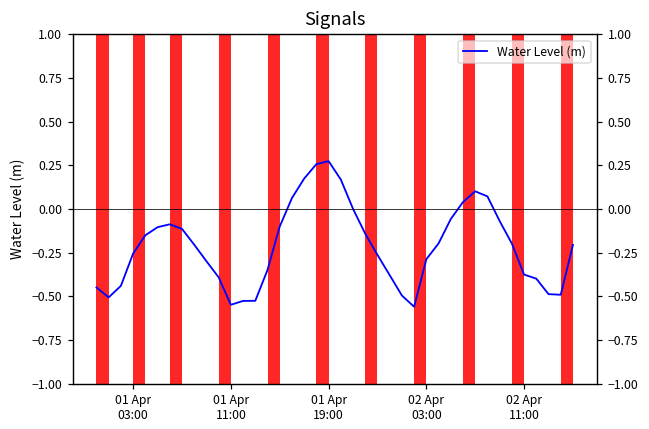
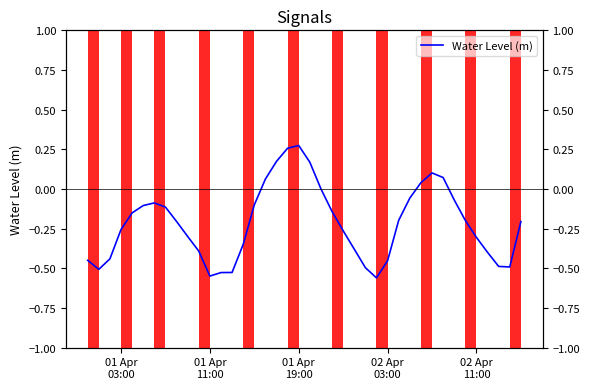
  {
    "01 Apr 03:00": -0.26,
    "01 Apr 11:00": -0.55,
    "01 Apr 19:00": 0.27,
-   "02 Apr 03:00": -0.29,
-   "02 Apr 11:00": -0.38
+   "02 Apr 03:00": -0.45,
+   "02 Apr 11:00": -0.30
  }
